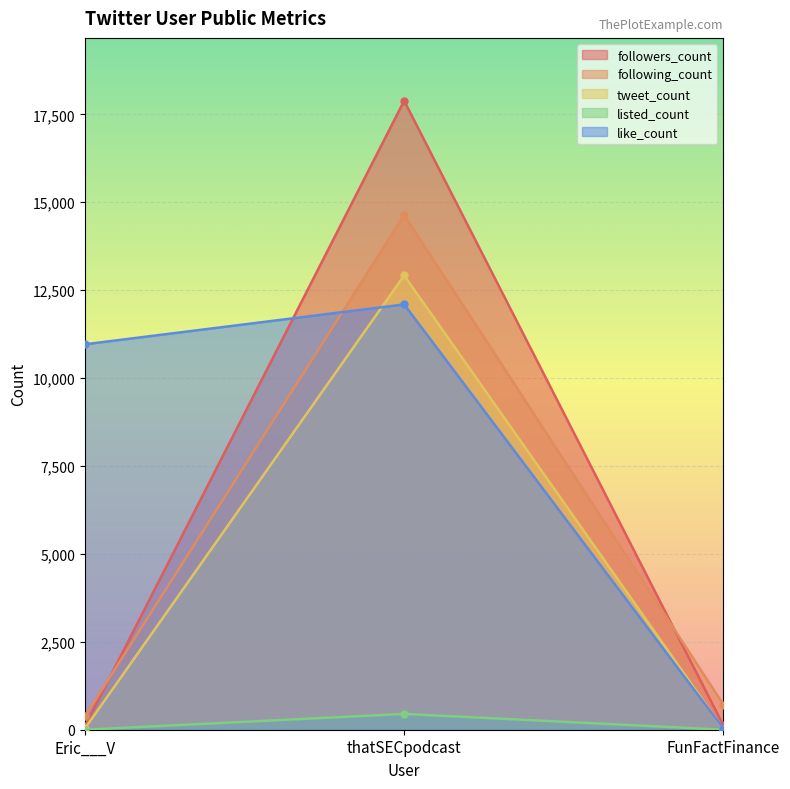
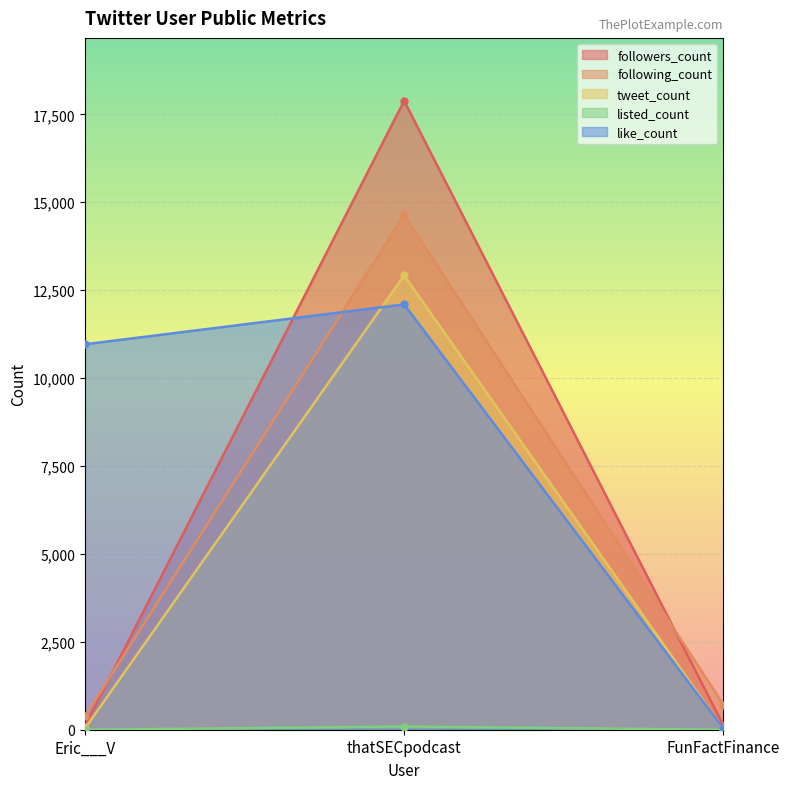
  {
    "listed_count": {
-     "thatSECpodcast": "500"
+     "thatSECpodcast": "100"
    },
    "like_count": {
      "Eric___V": "11,000",
      "thatSECpodcast": "12,100"
    }
  }
